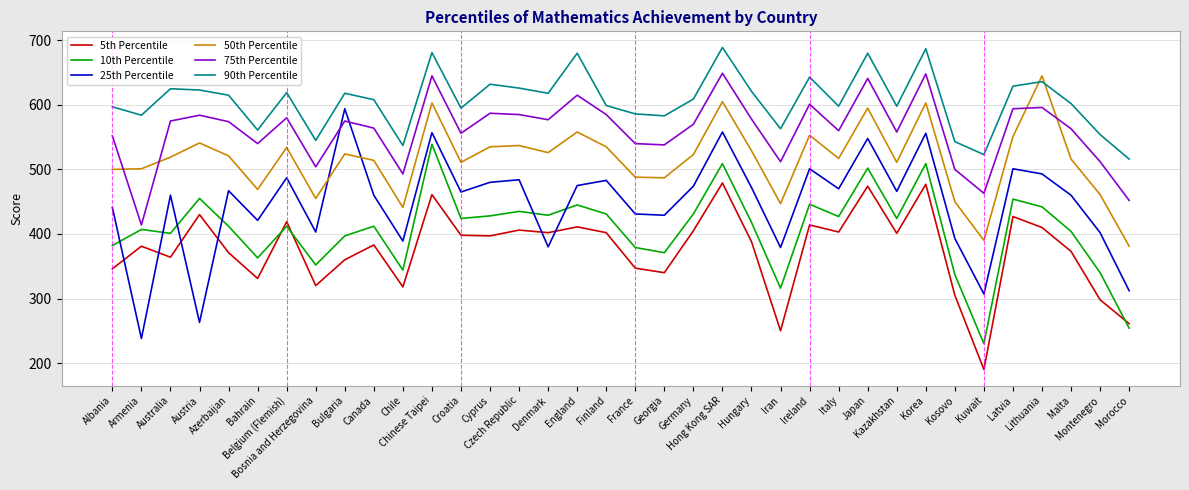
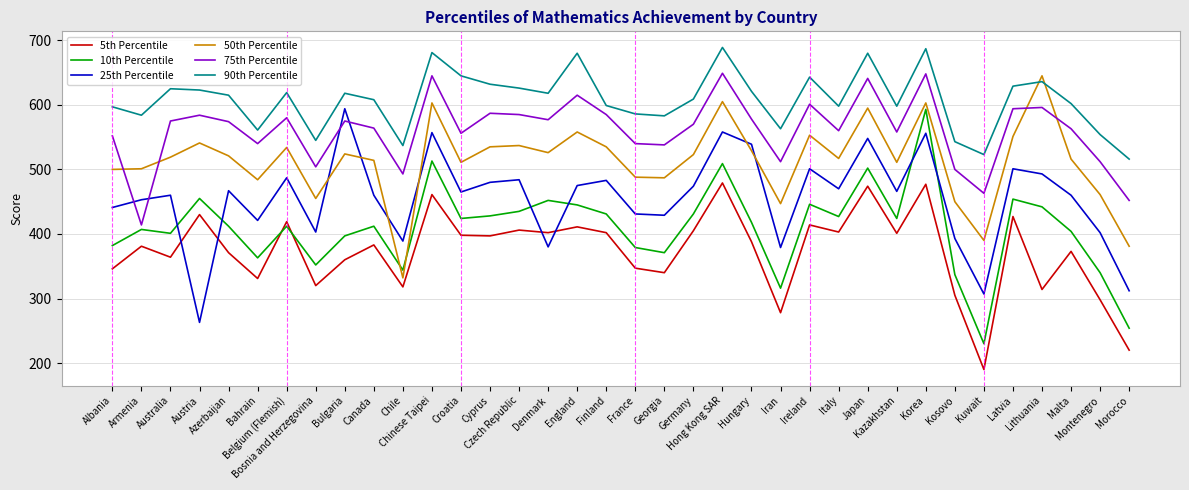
  {
    "5th Percentile": {
      "Albania": 350,
      "Armenia": 380,
      "Australia": 360,
      "Austria": 430,
      "Azerbaijan": 370,
      "Bahrain": 330,
      "Belgium (Flemish)": 420,
      "Bosnia and Herzegovina": 320,
      "Bulgaria": 360,
      "Canada": 380,
      "Chile": 320,
      "Chinese Taipei": 460,
      "Croatia": 400,
      "Cyprus": 400,
      "Czech Republic": 410,
      "Denmark": 400,
      "England": 410,
      "Finland": 400,
      "France": 350,
      "Georgia": 340,
      "Germany": 410,
      "Hong Kong SAR": 480,
      "Hungary": 390,
-     "Iran": 250,
+     "Iran": 280,
      "Ireland": 410,
      "Italy": 400,
      "Japan": 470,
      "Kazakhstan": 400,
      "Korea": 480,
      "Kosovo": 310,
      "Kuwait": 190,
      "Latvia": 430,
-     "Lithuania": 410,
+     "Lithuania": 310,
      "Malta": 370,
      "Montenegro": 300,
-     "Morocco": 260
+     "Morocco": 220
    },
    "10th Percentile": {
      "Albania": 380,
      "Armenia": 410,
      "Australia": 400,
      "Austria": 460,
      "Azerbaijan": 410,
      "Bahrain": 360,
      "Belgium (Flemish)": 410,
      "Bosnia and Herzegovina": 350,
      "Bulgaria": 400,
      "Canada": 410,
      "Chile": 340,
-     "Chinese Taipei": 540,
+     "Chinese Taipei": 510,
      "Croatia": 420,
      "Cyprus": 430,
      "Czech Republic": 440,
-     "Denmark": 430,
+     "Denmark": 450,
      "England": 450,
      "Finland": 430,
      "France": 380,
      "Georgia": 370,
      "Germany": 430,
      "Hong Kong SAR": 510,
      "Hungary": 420,
      "Iran": 320,
      "Ireland": 450,
      "Italy": 430,
      "Japan": 500,
      "Kazakhstan": 420,
-     "Korea": 510,
+     "Korea": 590,
      "Kosovo": 340,
      "Kuwait": 230,
      "Latvia": 450,
      "Lithuania": 440,
      "Malta": 400,
      "Montenegro": 340,
      "Morocco": 250
    },
    "25th Percentile": {
      "Albania": 440,
-     "Armenia": 240,
+     "Armenia": 450,
      "Australia": 460,
      "Austria": 260,
      "Azerbaijan": 470,
      "Bahrain": 420,
      "Belgium (Flemish)": 490,
      "Bosnia and Herzegovina": 400,
      "Bulgaria": 590,
      "Canada": 460,
      "Chile": 390,
      "Chinese Taipei": 560,
      "Croatia": 470,
      "Cyprus": 480,
      "Czech Republic": 480,
      "Denmark": 380,
      "England": 480,
      "Finland": 480,
      "France": 430,
      "Georgia": 430,
      "Germany": 470,
      "Hong Kong SAR": 560,
-     "Hungary": 470,
+     "Hungary": 540,
      "Iran": 380,
      "Ireland": 500,
      "Italy": 470,
      "Japan": 550,
      "Kazakhstan": 470,
      "Korea": 560,
      "Kosovo": 390,
      "Kuwait": 310,
      "Latvia": 500,
      "Lithuania": 490,
      "Malta": 460,
      "Montenegro": 400,
      "Morocco": 310
    },
    "50th Percentile": {
      "Albania": 500,
      "Armenia": 500,
      "Australia": 520,
      "Austria": 540,
      "Azerbaijan": 520,
-     "Bahrain": 470,
+     "Bahrain": 480,
      "Belgium (Flemish)": 530,
      "Bosnia and Herzegovina": 460,
      "Bulgaria": 520,
      "Canada": 510,
-     "Chile": 440,
+     "Chile": 330,
      "Chinese Taipei": 600,
      "Croatia": 510,
      "Cyprus": 540,
      "Czech Republic": 540,
      "Denmark": 530,
      "England": 560,
      "Finland": 540,
      "France": 490,
      "Georgia": 490,
      "Germany": 520,
      "Hong Kong SAR": 610,
      "Hungary": 530,
      "Iran": 450,
      "Ireland": 550,
      "Italy": 520,
      "Japan": 600,
      "Kazakhstan": 510,
      "Korea": 600,
      "Kosovo": 450,
      "Kuwait": 390,
      "Latvia": 550,
      "Lithuania": 650,
      "Malta": 520,
      "Montenegro": 460,
      "Morocco": 380
    },
    "90th Percentile": {
      "Albania": 600,
      "Armenia": 580,
      "Australia": 630,
      "Austria": 620,
      "Azerbaijan": 620,
      "Bahrain": 560,
      "Belgium (Flemish)": 620,
      "Bosnia and Herzegovina": 550,
      "Bulgaria": 620,
      "Canada": 610,
      "Chile": 540,
      "Chinese Taipei": 680,
-     "Croatia": 600,
+     "Croatia": 650,
      "Cyprus": 630,
      "Czech Republic": 630,
      "Denmark": 620,
      "England": 680,
      "Finland": 600,
      "France": 590,
      "Georgia": 580,
      "Germany": 610,
      "Hong Kong SAR": 690,
      "Hungary": 620,
      "Iran": 560,
      "Ireland": 640,
      "Italy": 600,
      "Japan": 680,
      "Kazakhstan": 600,
      "Korea": 690,
      "Kosovo": 540,
      "Kuwait": 520,
      "Latvia": 630,
      "Lithuania": 640,
      "Malta": 600,
      "Montenegro": 550,
      "Morocco": 520
    }
  }
